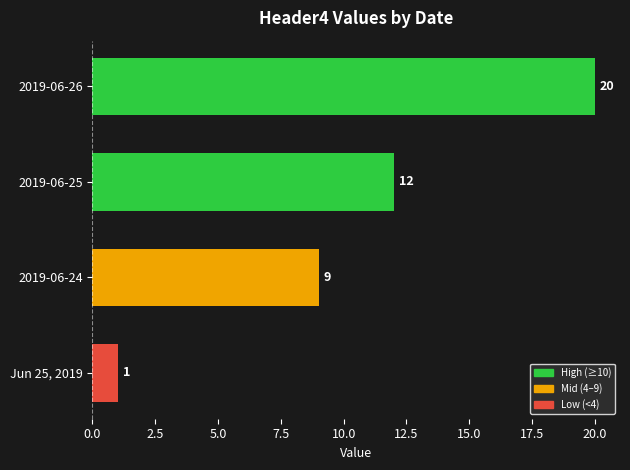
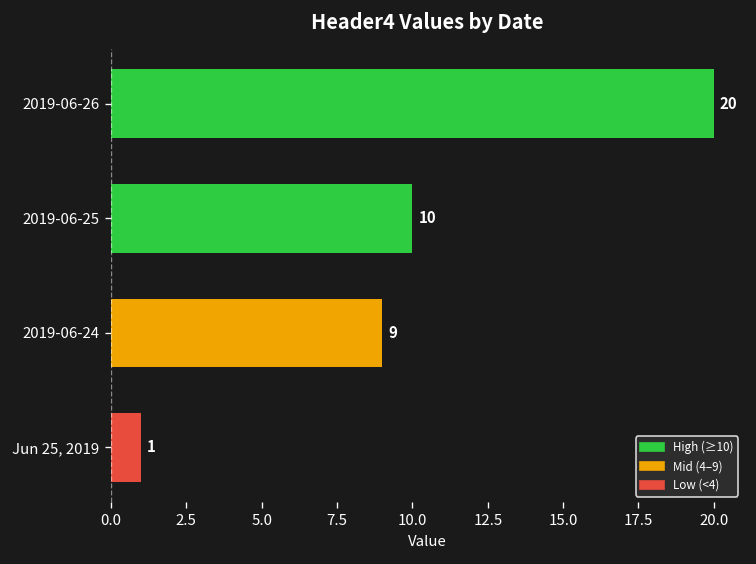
  {
    "2019-06-26": 20,
-   "2019-06-25": 12,
+   "2019-06-25": 10,
    "2019-06-24": 9,
    "Jun 25, 2019": 1
  }
